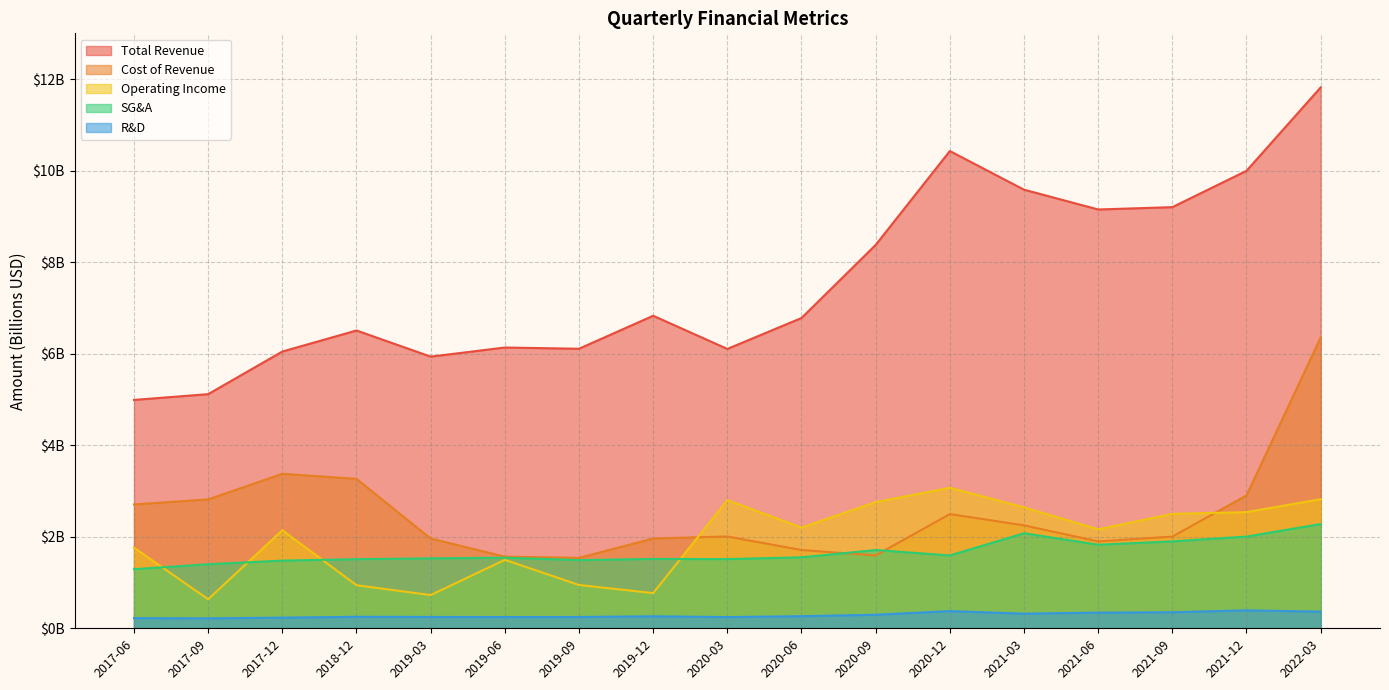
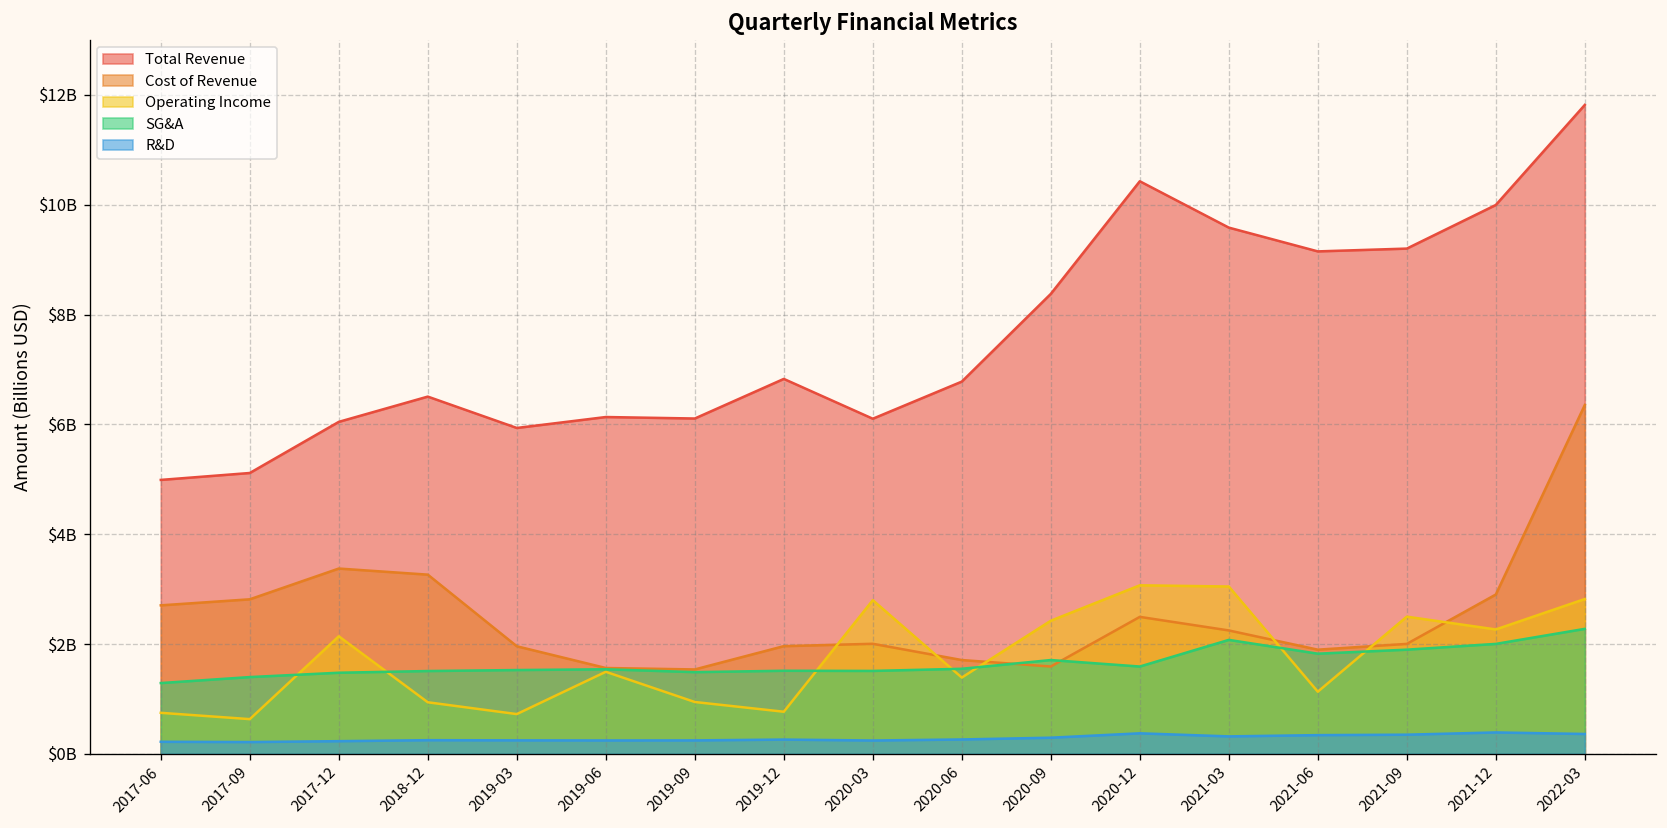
  {
    "Operating Income": {
-     "2017-06": "$1800000000",
+     "2017-06": "$700000000",
      "2017-09": "$600000000",
      "2017-12": "$2100000000",
      "2018-12": "$900000000",
      "2019-03": "$700000000",
      "2019-09": "$900000000",
      "2019-12": "$800000000",
      "2020-03": "$2800000000",
-     "2020-06": "$2200000000",
-     "2020-09": "$2800000000",
+     "2020-06": "$1400000000",
+     "2020-09": "$2400000000",
      "2020-12": "$3100000000",
-     "2021-03": "$2600000000",
-     "2021-06": "$2200000000",
+     "2021-03": "$3000000000",
+     "2021-06": "$1100000000",
      "2021-09": "$2500000000",
-     "2021-12": "$2500000000",
+     "2021-12": "$2300000000",
      "2022-03": "$2800000000"
    },
    "SG&A": {
      "2017-06": "$1300000000",
      "2017-09": "$1400000000",
      "2017-12": "$1500000000",
      "2018-12": "$1500000000",
      "2019-03": "$1500000000",
      "2019-12": "$1500000000",
      "2020-03": "$1500000000",
      "2020-06": "$1600000000",
      "2020-09": "$1700000000",
      "2020-12": "$1600000000",
      "2021-03": "$2100000000",
      "2021-06": "$1800000000",
      "2021-09": "$1900000000",
      "2021-12": "$2000000000",
      "2022-03": "$2300000000"
    },
    "R&D": {
      "2017-06": "$200000000",
      "2017-09": "$200000000",
      "2017-12": "$200000000",
      "2018-12": "$300000000",
      "2019-03": "$200000000",
      "2019-06": "$200000000",
      "2019-09": "$200000000",
      "2019-12": "$300000000",
      "2020-03": "$200000000",
      "2020-06": "$300000000",
      "2020-09": "$300000000",
      "2020-12": "$400000000",
      "2021-03": "$300000000",
      "2021-06": "$300000000",
      "2021-09": "$400000000",
      "2021-12": "$400000000",
      "2022-03": "$400000000"
    }
  }
